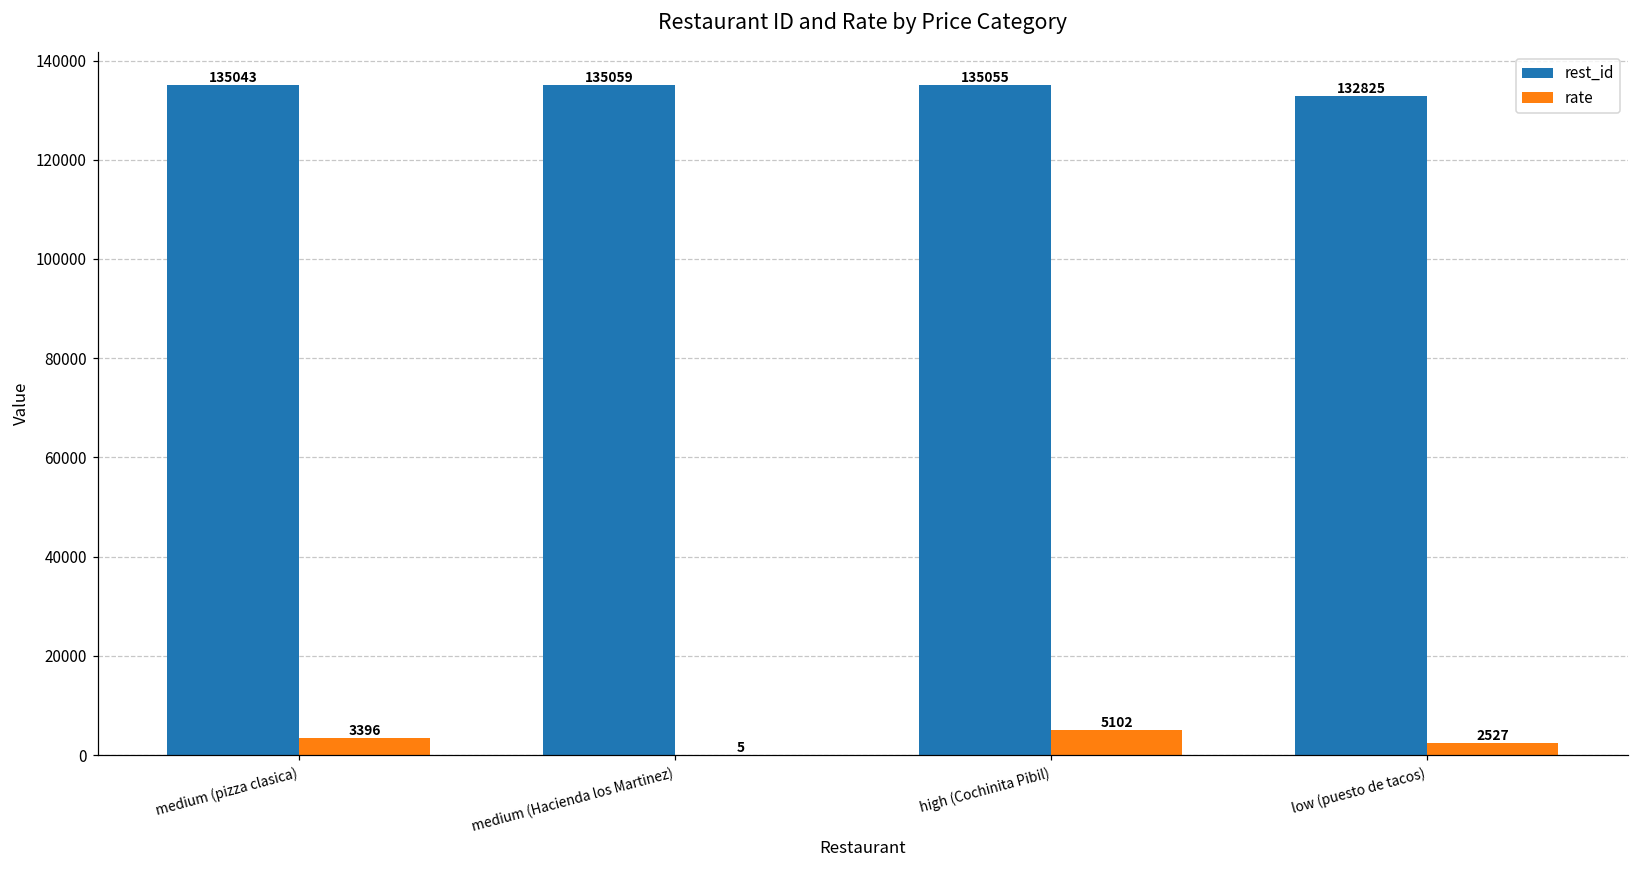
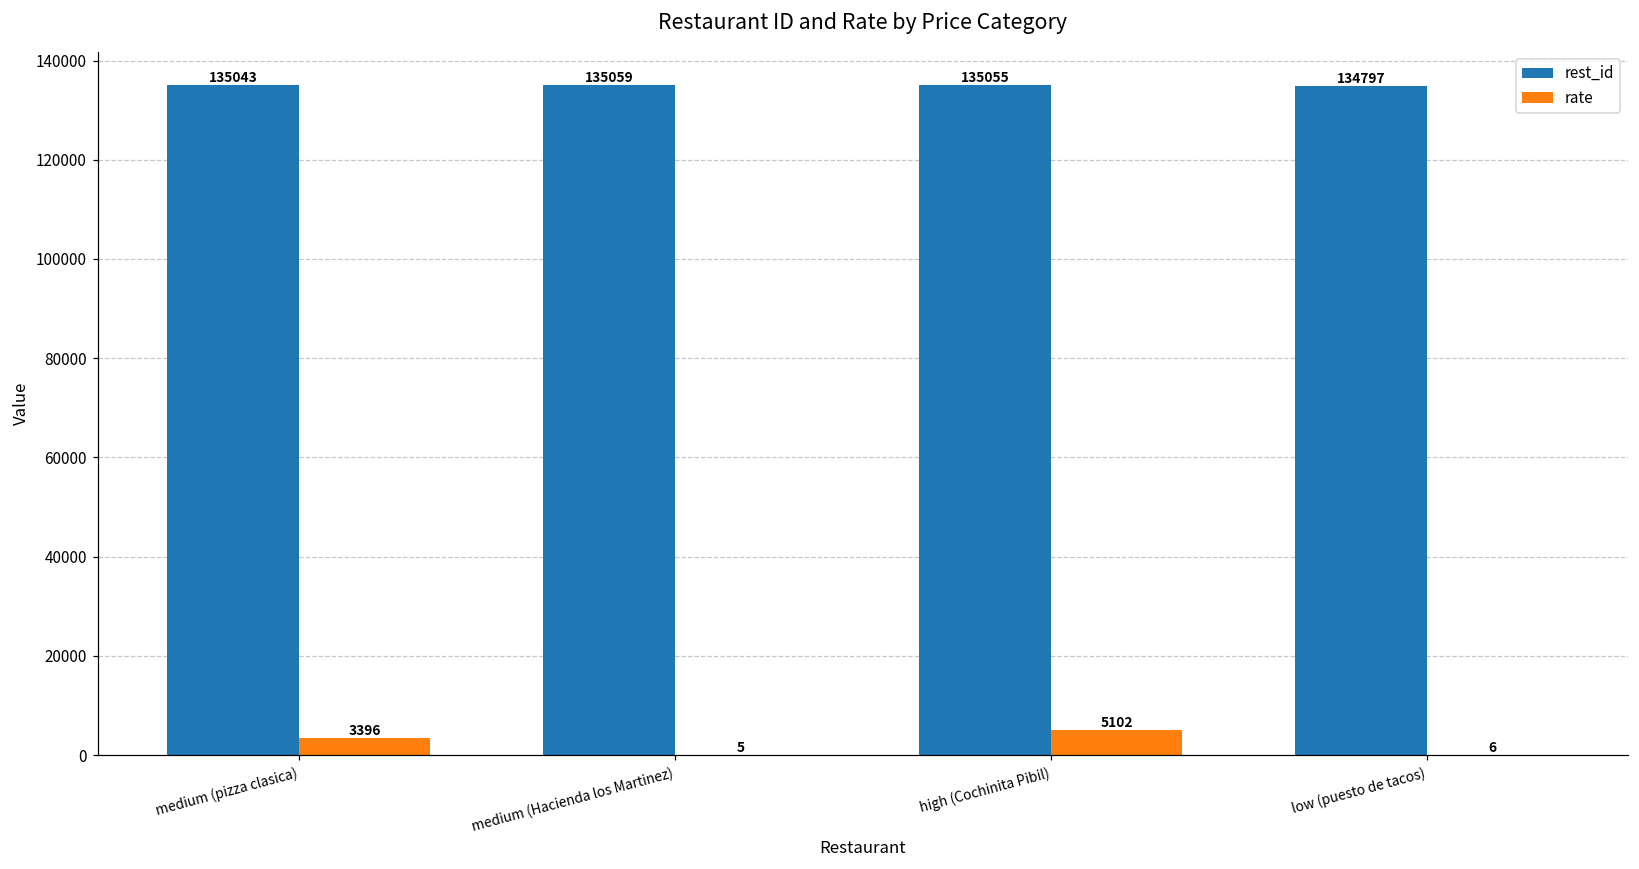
  {
    "rest_id": {
      "medium (pizza clasica)": 135043,
      "medium (Hacienda los Martinez)": 135059,
      "high (Cochinita Pibil)": 135055,
-     "low (puesto de tacos)": 132825
+     "low (puesto de tacos)": 134797
    },
    "rate": {
      "medium (pizza clasica)": 3396,
      "medium (Hacienda los Martinez)": 5,
      "high (Cochinita Pibil)": 5102,
-     "low (puesto de tacos)": 2527
+     "low (puesto de tacos)": 6
    }
  }
